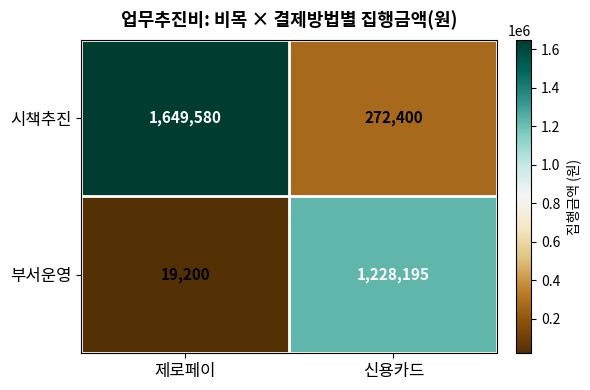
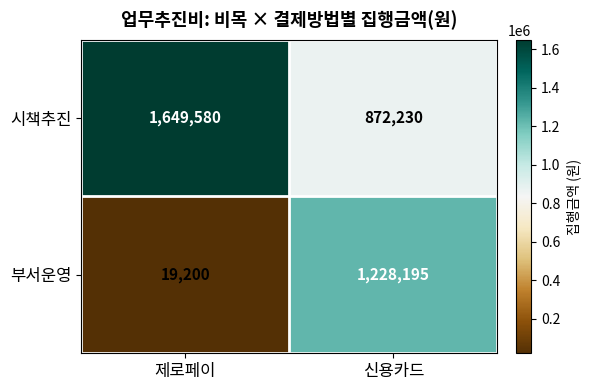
  {
    "시책추진": {
      "제로페이": "1,649,580",
-     "신용카드": "272,400"
+     "신용카드": "872,230"
    },
    "부서운영": {
      "제로페이": "19,200",
      "신용카드": "1,228,195"
    }
  }
